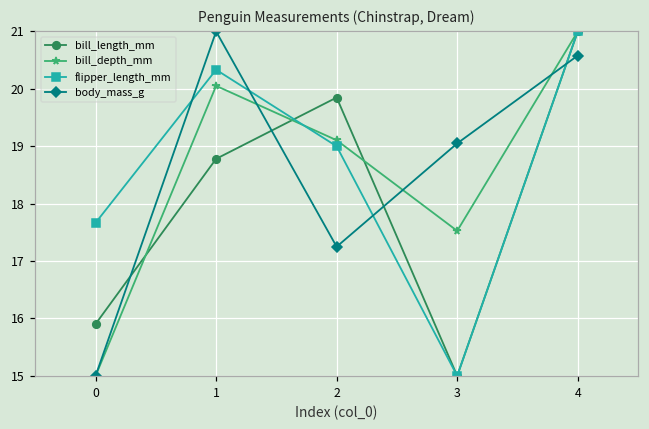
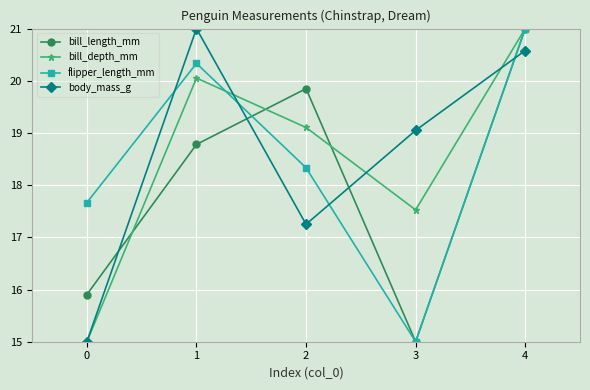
  {
    "flipper_length_mm": {
      "0": 17.7,
      "1": 20.3,
-     "2": 19.0
+     "2": 18.3
    },
    "body_mass_g": {
      "1": 21.0,
      "2": 17.3,
      "3": 19.1,
      "4": 20.6
    }
  }
